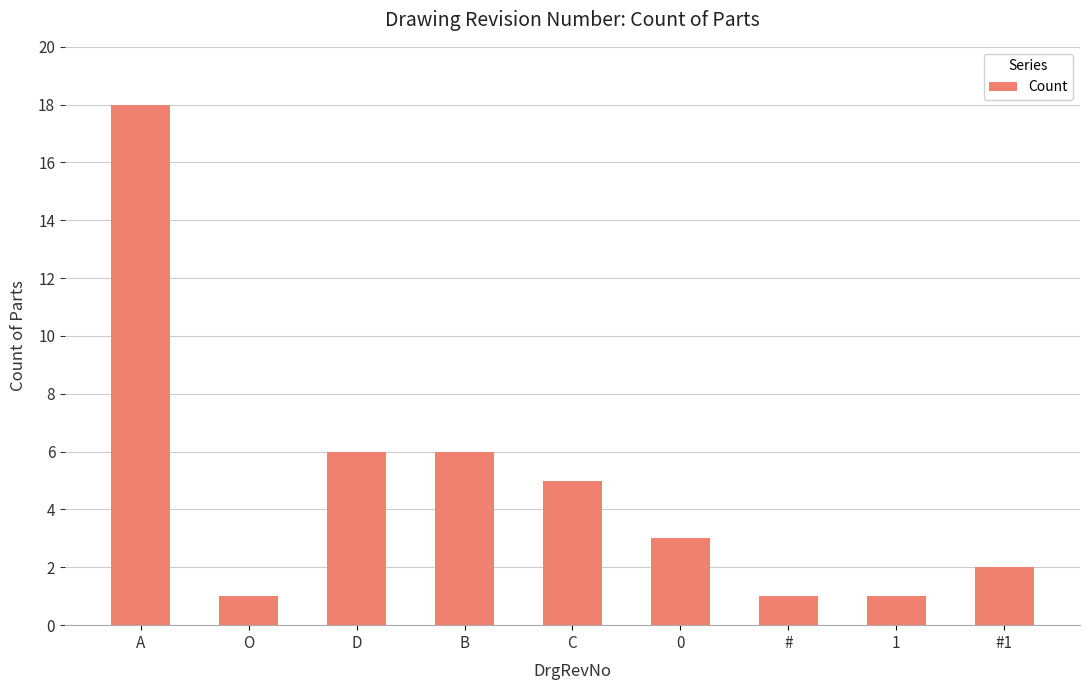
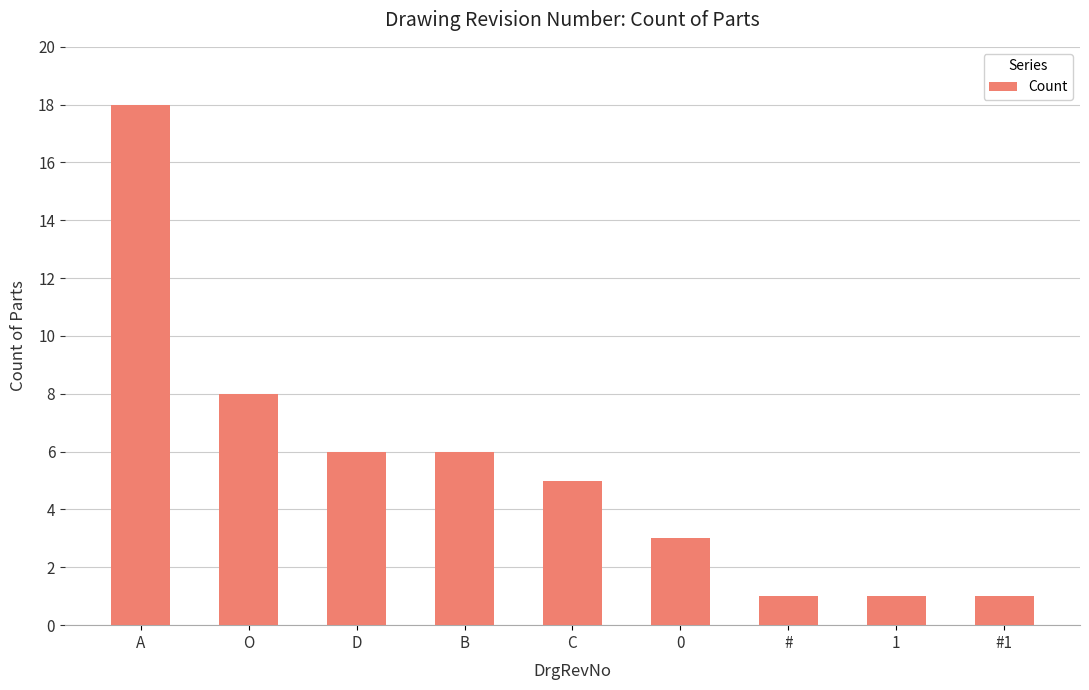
  {
    "A": 18,
-   "O": 1,
+   "O": 8,
    "D": 6,
    "B": 6,
    "C": 5,
    "0": 3,
    "#": 1,
    "1": 1,
-   "#1": 2
+   "#1": 1
  }
